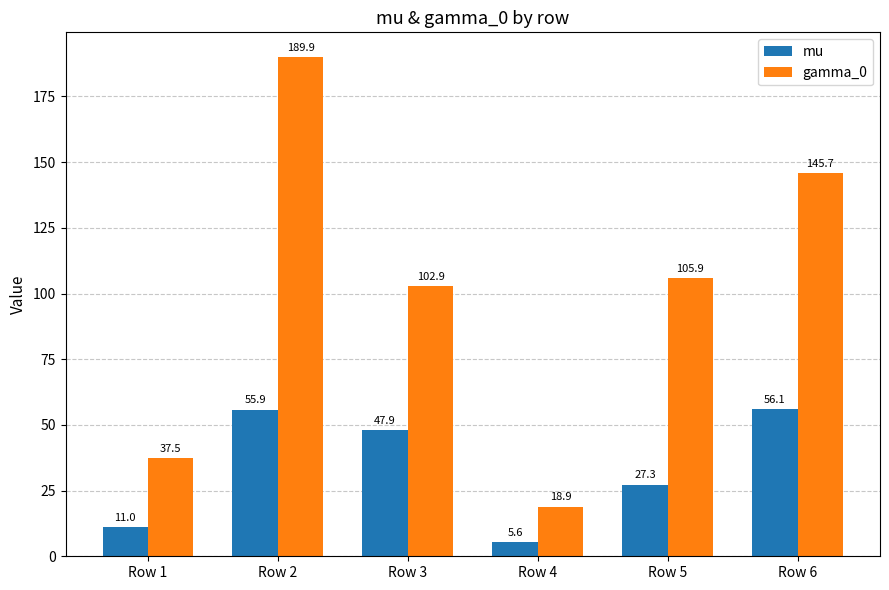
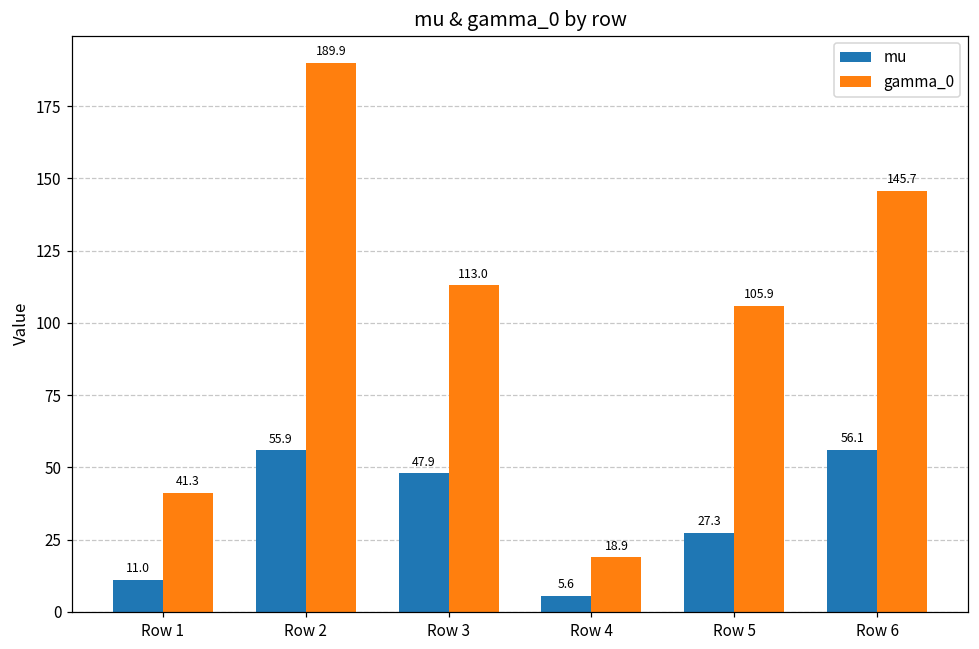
  {
    "mu": {
      "Row 1": 11.0,
      "Row 2": 55.9,
      "Row 3": 47.9,
      "Row 4": 5.6,
      "Row 5": 27.3,
      "Row 6": 56.1
    },
    "gamma_0": {
-     "Row 1": 37.5,
+     "Row 1": 41.3,
      "Row 2": 189.9,
-     "Row 3": 102.9,
+     "Row 3": 113.0,
      "Row 4": 18.9,
      "Row 5": 105.9,
      "Row 6": 145.7
    }
  }
